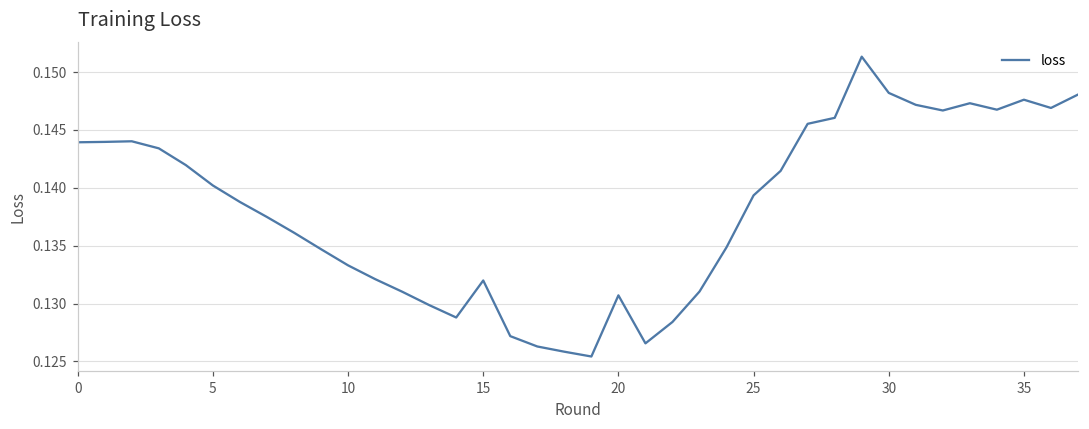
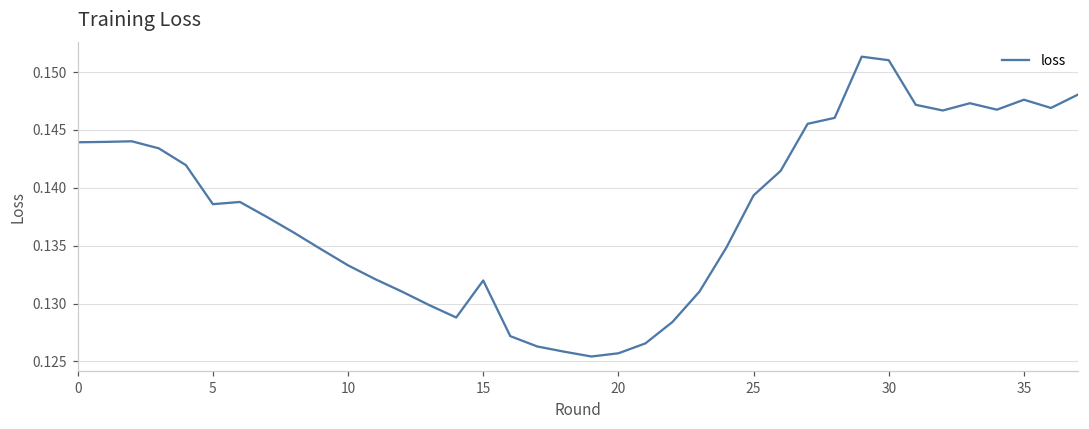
  {
    "0": 0.1439,
-   "5": 0.1402,
+   "5": 0.1386,
    "10": 0.1333,
    "15": 0.1320,
-   "20": 0.1307,
+   "20": 0.1257,
    "25": 0.1393,
-   "30": 0.1482,
+   "30": 0.1510,
    "35": 0.1476
  }
